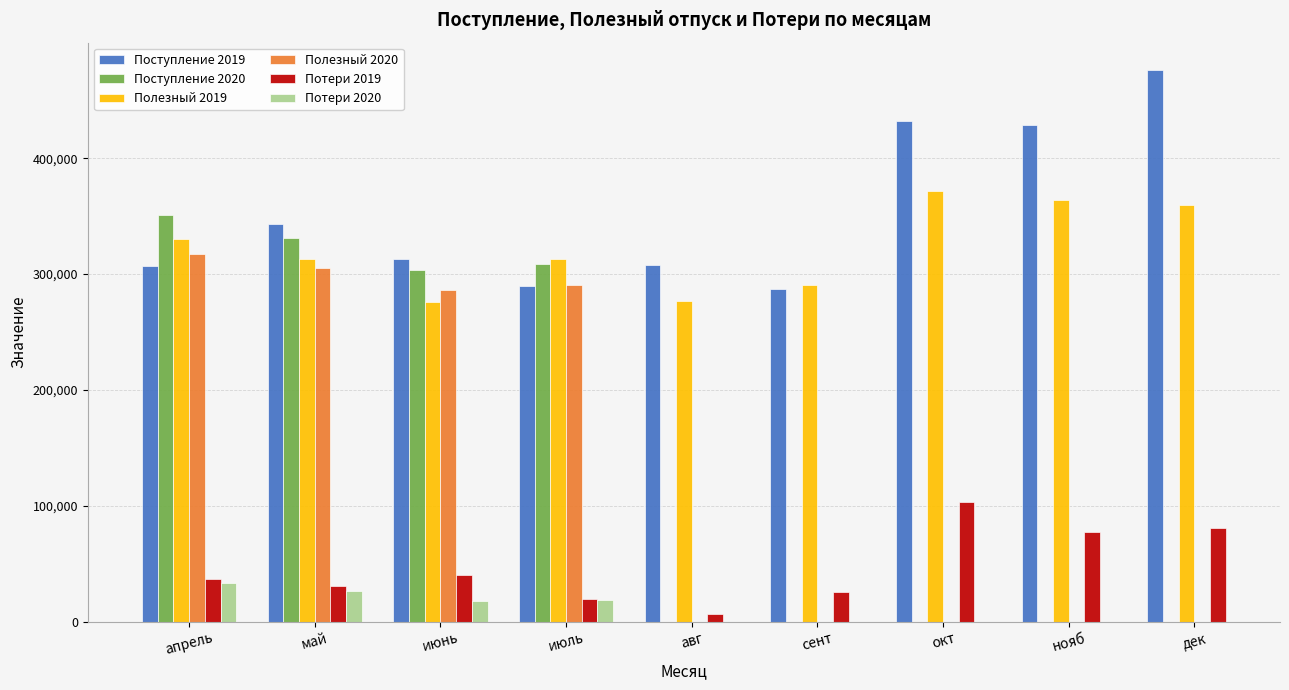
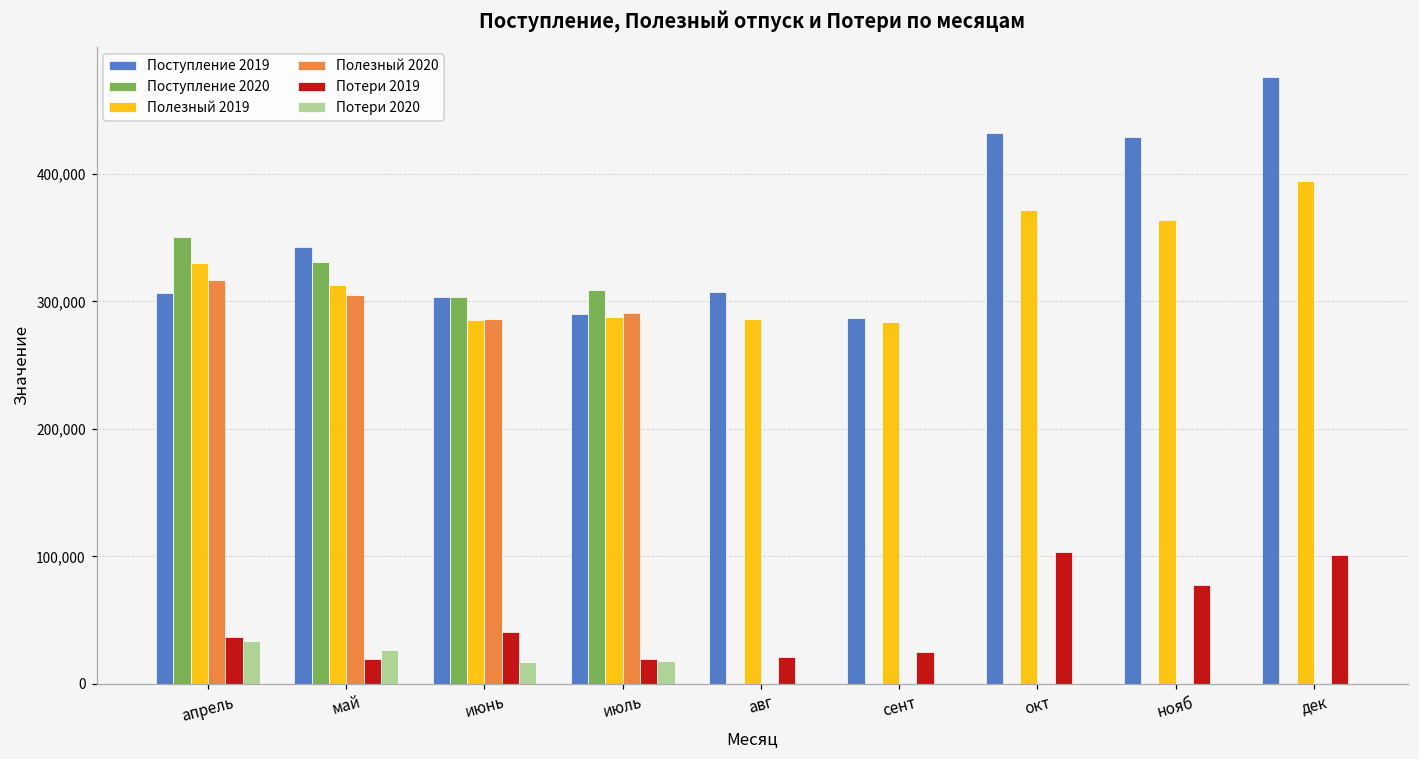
  {
    "Поступление 2019": {
      "апрель": "307,000",
      "май": "343,000",
-     "июнь": "313,000",
+     "июнь": "303,000",
      "июль": "290,000",
      "авг": "307,000",
      "сент": "287,000",
      "окт": "433,000",
      "нояб": "429,000",
      "дек": "476,000"
    },
    "Полезный 2019": {
      "апрель": "330,000",
      "май": "313,000",
-     "июнь": "276,000",
-     "июль": "313,000",
-     "авг": "276,000",
-     "сент": "291,000",
+     "июнь": "286,000",
+     "июль": "288,000",
+     "авг": "286,000",
+     "сент": "284,000",
      "окт": "371,000",
      "нояб": "364,000",
-     "дек": "359,000"
+     "дек": "395,000"
    },
    "Потери 2019": {
      "апрель": "37,000",
-     "май": "30,000",
+     "май": "19,000",
      "июнь": "40,000",
      "июль": "19,000",
-     "авг": "6,000",
+     "авг": "21,000",
      "сент": "25,000",
      "окт": "104,000",
      "нояб": "77,000",
-     "дек": "81,000"
+     "дек": "101,000"
    }
  }
